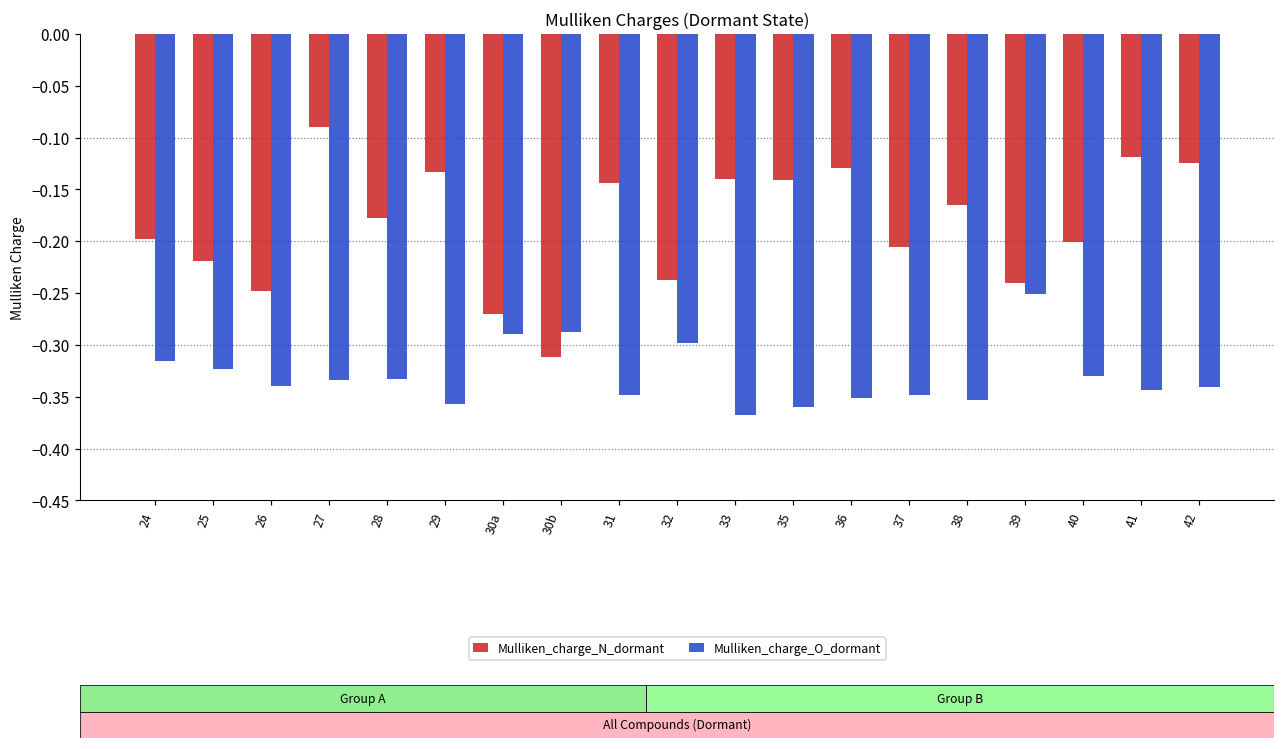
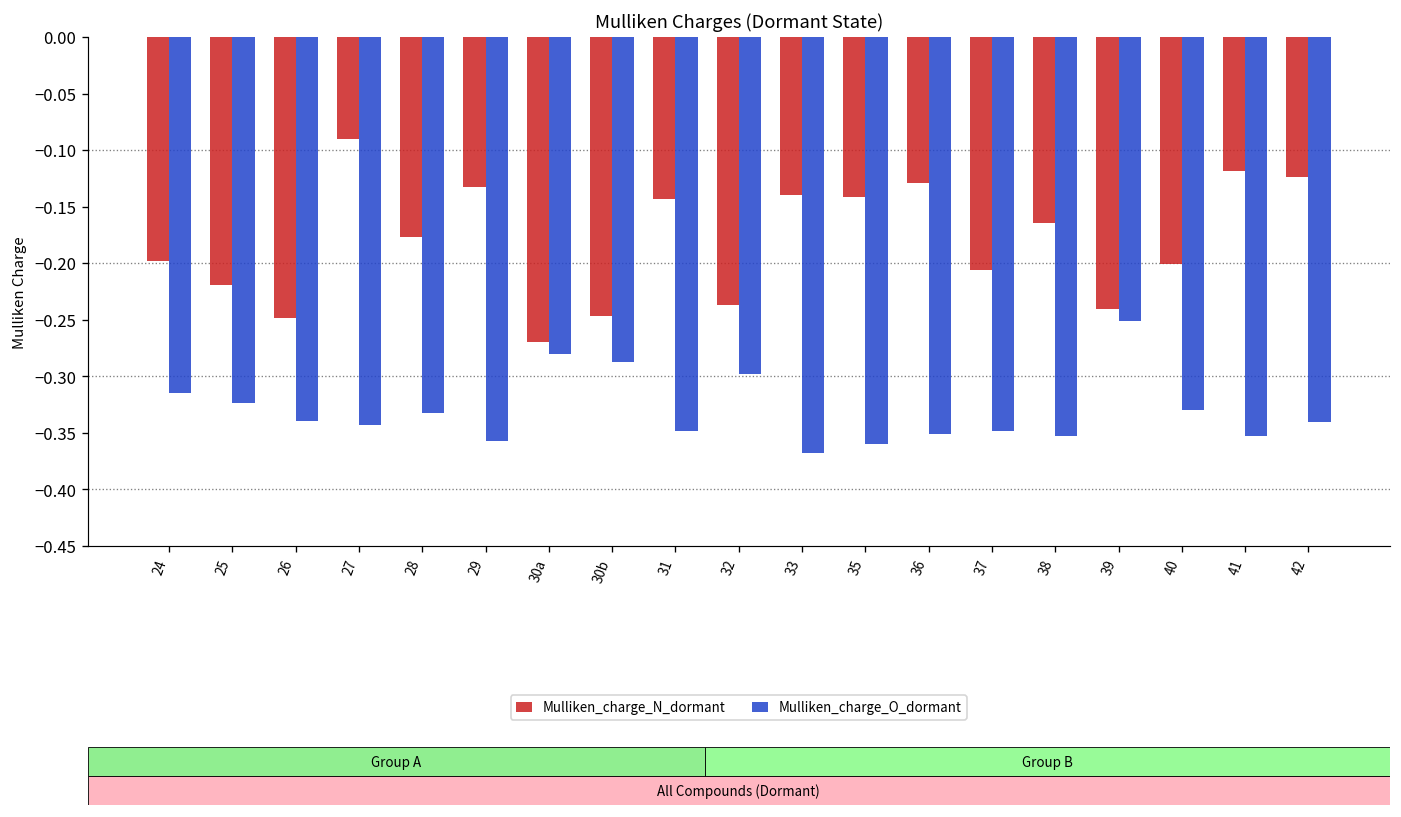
  {
    "Mulliken_charge_N_dormant": {
      "24": -0.20,
      "25": -0.22,
      "26": -0.25,
      "27": -0.09,
      "28": -0.18,
      "29": -0.13,
      "30a": -0.27,
-     "30b": -0.31,
+     "30b": -0.25,
      "31": -0.14,
      "32": -0.24,
      "33": -0.14,
      "35": -0.14,
      "36": -0.13,
      "37": -0.21,
      "38": -0.16,
      "39": -0.24,
      "40": -0.20,
      "41": -0.12,
      "42": -0.12
    },
    "Mulliken_charge_O_dormant": {
      "24": -0.32,
      "25": -0.32,
      "26": -0.34,
-     "27": -0.33,
+     "27": -0.34,
      "28": -0.33,
      "29": -0.36,
-     "30a": -0.29,
+     "30a": -0.28,
      "30b": -0.29,
      "31": -0.35,
      "32": -0.30,
      "33": -0.37,
      "35": -0.36,
      "36": -0.35,
      "37": -0.35,
      "38": -0.35,
      "39": -0.25,
      "40": -0.33,
-     "41": -0.34,
+     "41": -0.35,
      "42": -0.34
    }
  }
